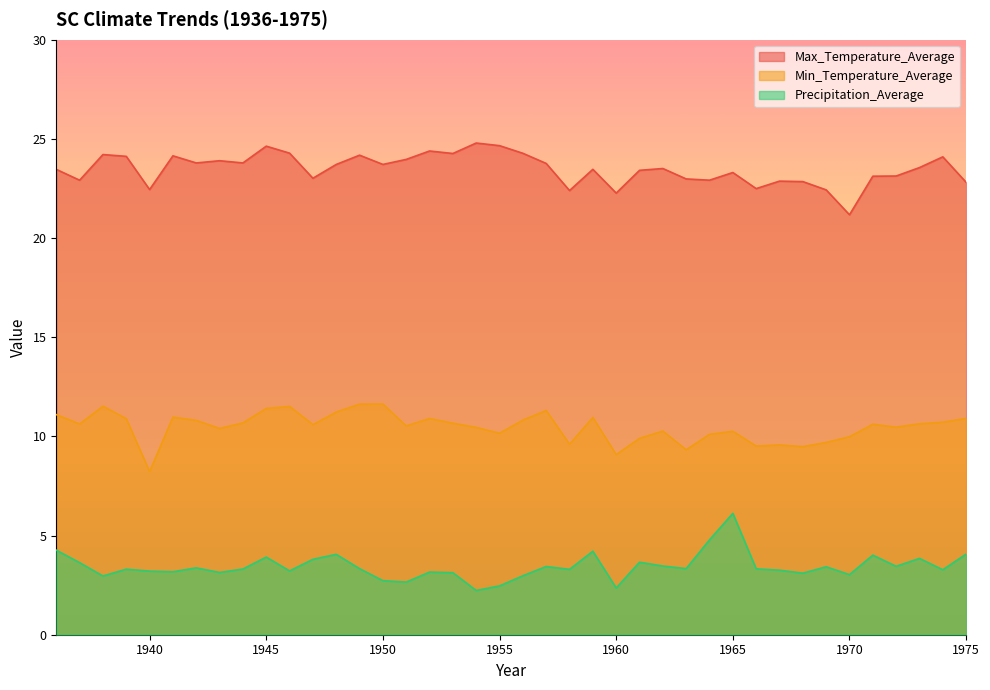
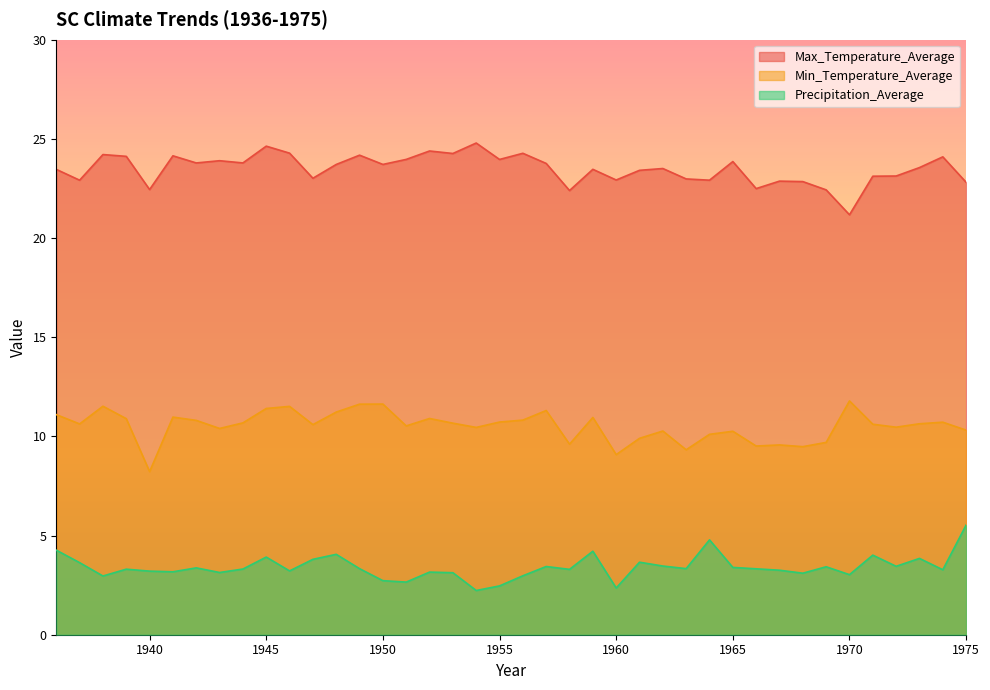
  {
    "Max_Temperature_Average": {
      "1940": 22.4,
      "1945": 24.6,
      "1950": 23.7,
-     "1955": 24.7,
-     "1960": 22.3,
-     "1965": 23.3,
+     "1955": 24.0,
+     "1960": 22.9,
+     "1965": 23.9,
      "1970": 21.2,
      "1975": 22.8
    },
    "Min_Temperature_Average": {
      "1940": 8.2,
      "1945": 11.4,
      "1950": 11.6,
-     "1955": 10.2,
+     "1955": 10.7,
      "1960": 9.1,
      "1965": 10.3,
-     "1970": 10.0,
-     "1975": 10.9
+     "1970": 11.8,
+     "1975": 10.3
    },
    "Precipitation_Average": {
      "1940": 3.2,
      "1945": 3.9,
      "1950": 2.7,
      "1955": 2.5,
      "1960": 2.4,
-     "1965": 6.1,
+     "1965": 3.4,
      "1970": 3.0,
-     "1975": 4.1
+     "1975": 5.5
    }
  }
